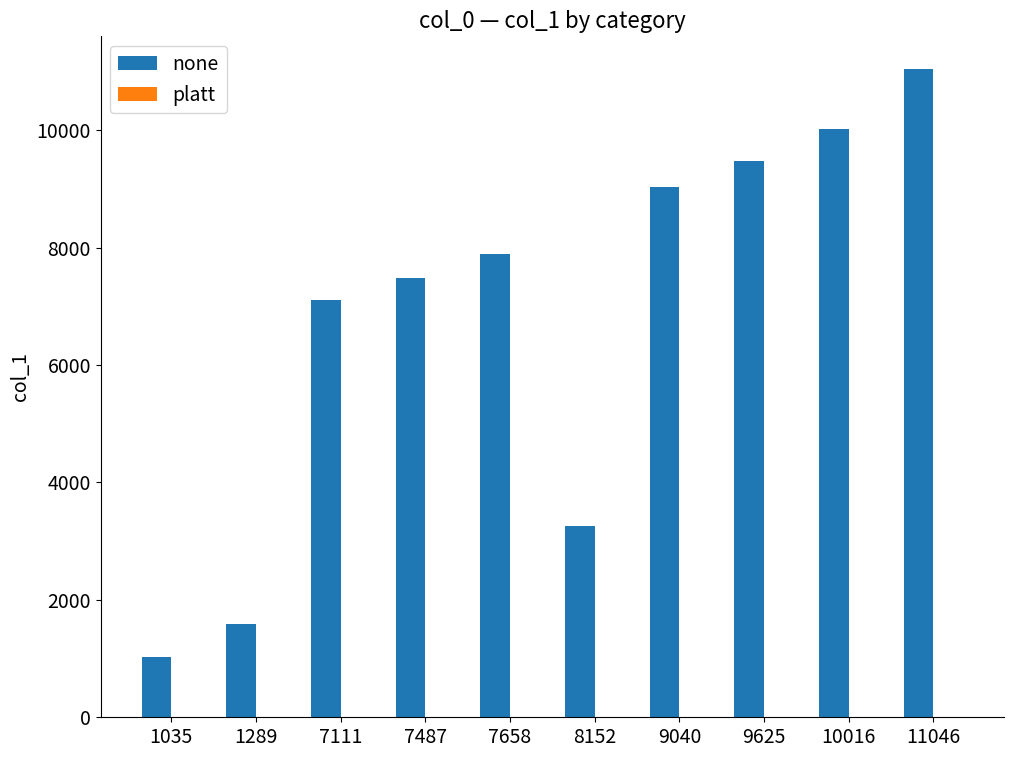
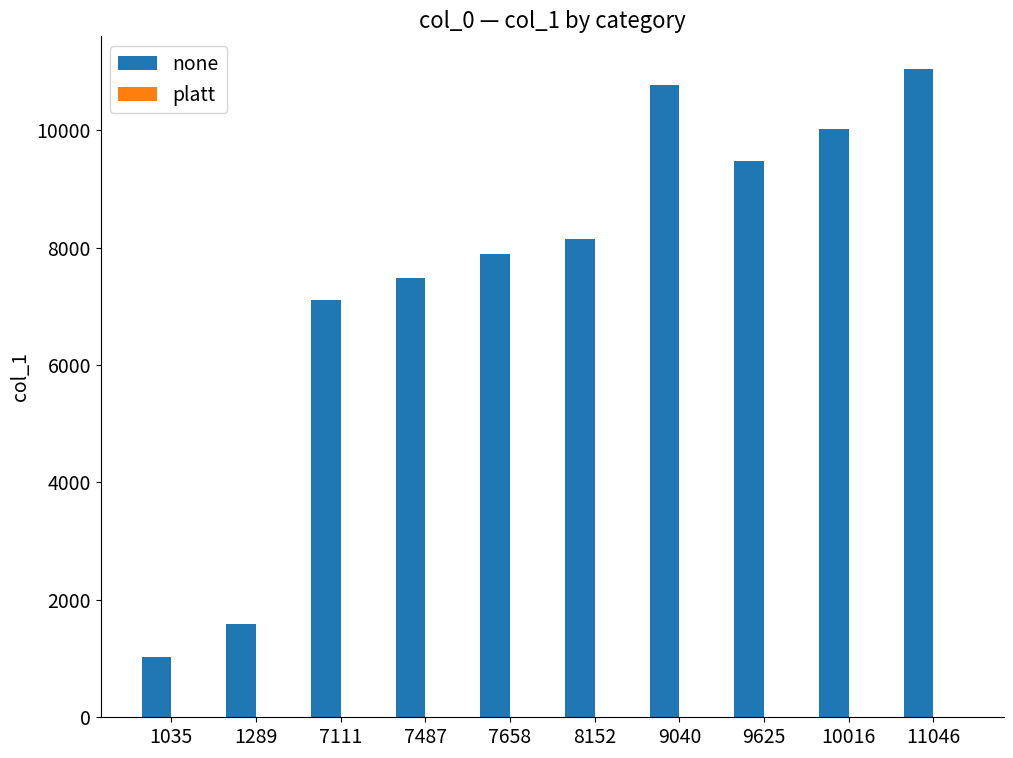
  {
    "none": {
      "1035": 1000,
      "1289": 1600,
      "7111": 7100,
      "7487": 7500,
      "7658": 7900,
-     "8152": 3300,
-     "9040": 9000,
+     "8152": 8200,
+     "9040": 10800,
      "9625": 9500,
      "10016": 10000,
      "11046": 11000
    }
  }
